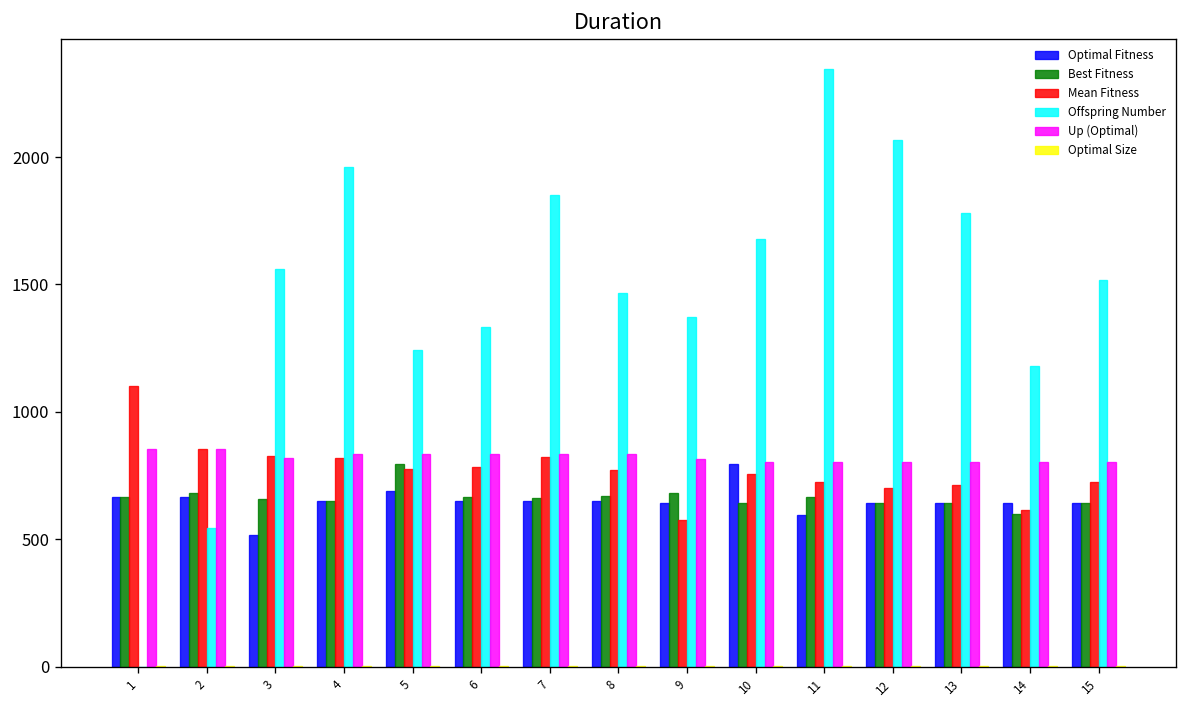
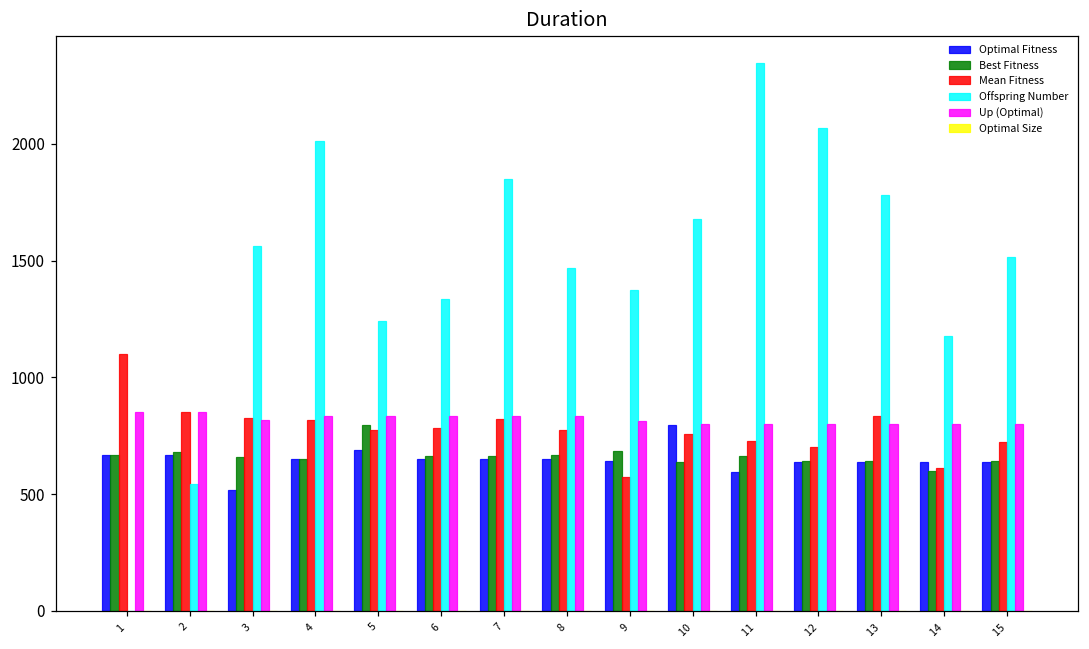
  {
    "Optimal Fitness": {
      "1": 670,
      "2": 670,
      "3": 520,
      "4": 650,
      "5": 690,
      "6": 650,
      "7": 650,
      "8": 650,
      "9": 640,
      "10": 800,
      "11": 590,
      "12": 640,
      "13": 640,
      "14": 640,
      "15": 640
    },
    "Best Fitness": {
      "1": 670,
      "2": 680,
      "3": 660,
      "4": 650,
      "5": 800,
      "6": 660,
      "7": 660,
      "8": 670,
      "9": 680,
      "10": 640,
      "11": 670,
      "12": 640,
      "13": 640,
      "14": 600,
      "15": 640
    },
    "Mean Fitness": {
      "1": 1100,
      "2": 850,
      "3": 830,
      "4": 820,
      "5": 780,
      "6": 780,
      "7": 820,
      "8": 770,
      "9": 580,
      "10": 760,
      "11": 730,
      "12": 700,
-     "13": 710,
+     "13": 840,
      "14": 610,
      "15": 730
    },
    "Offspring Number": {
      "1": 0,
      "2": 550,
      "3": 1560,
-     "4": 1960,
+     "4": 2010,
      "5": 1240,
      "6": 1330,
      "7": 1850,
      "8": 1470,
      "9": 1370,
      "10": 1680,
      "11": 2350,
      "12": 2070,
      "13": 1780,
      "14": 1180,
      "15": 1520
    },
    "Up (Optimal)": {
      "1": 850,
      "2": 850,
      "3": 820,
      "4": 840,
      "5": 840,
      "6": 840,
      "7": 840,
      "8": 840,
      "9": 810,
      "10": 800,
      "11": 800,
      "12": 800,
      "13": 800,
      "14": 800,
      "15": 800
    }
  }
